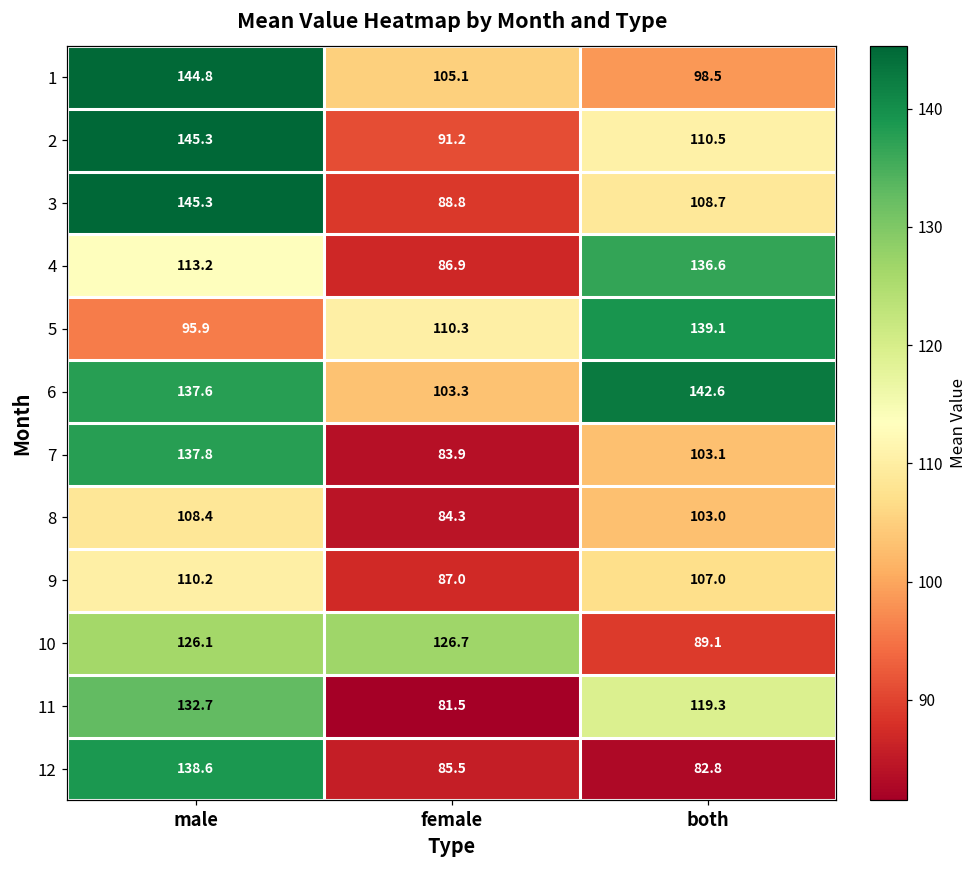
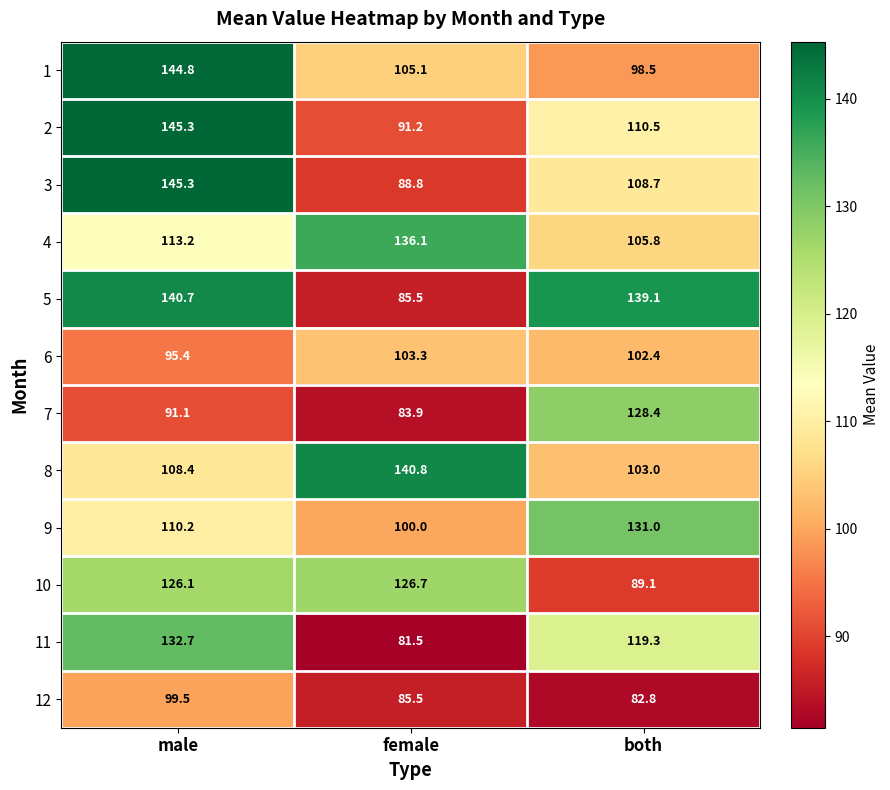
  {
    "1": {
      "male": 144.8,
      "female": 105.1,
      "both": 98.5
    },
    "2": {
      "male": 145.3,
      "female": 91.2,
      "both": 110.5
    },
    "3": {
      "male": 145.3,
      "female": 88.8,
      "both": 108.7
    },
    "4": {
      "male": 113.2,
-     "female": 86.9,
-     "both": 136.6
+     "female": 136.1,
+     "both": 105.8
    },
    "5": {
-     "male": 95.9,
-     "female": 110.3,
+     "male": 140.7,
+     "female": 85.5,
      "both": 139.1
    },
    "6": {
-     "male": 137.6,
+     "male": 95.4,
      "female": 103.3,
-     "both": 142.6
+     "both": 102.4
    },
    "7": {
-     "male": 137.8,
+     "male": 91.1,
      "female": 83.9,
-     "both": 103.1
+     "both": 128.4
    },
    "8": {
      "male": 108.4,
-     "female": 84.3,
+     "female": 140.8,
      "both": 103.0
    },
    "9": {
      "male": 110.2,
-     "female": 87.0,
-     "both": 107.0
+     "female": 100.0,
+     "both": 131.0
    },
    "10": {
      "male": 126.1,
      "female": 126.7,
      "both": 89.1
    },
    "11": {
      "male": 132.7,
      "female": 81.5,
      "both": 119.3
    },
    "12": {
-     "male": 138.6,
+     "male": 99.5,
      "female": 85.5,
      "both": 82.8
    }
  }
